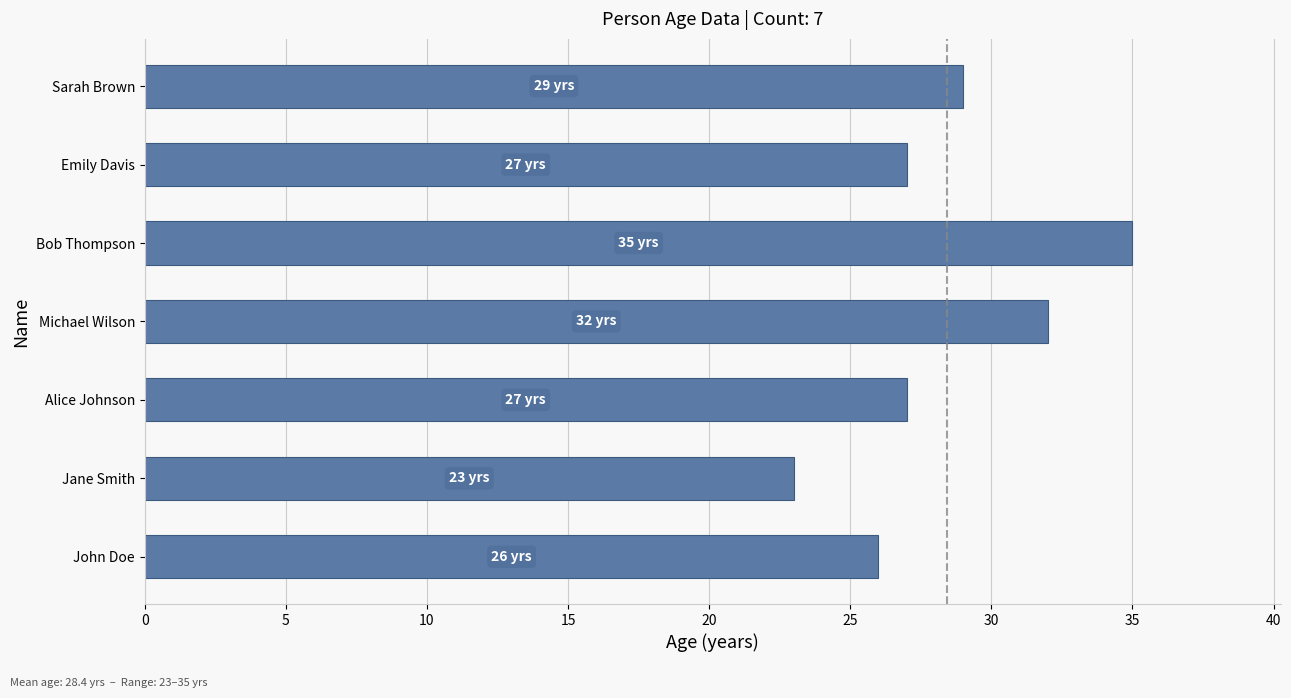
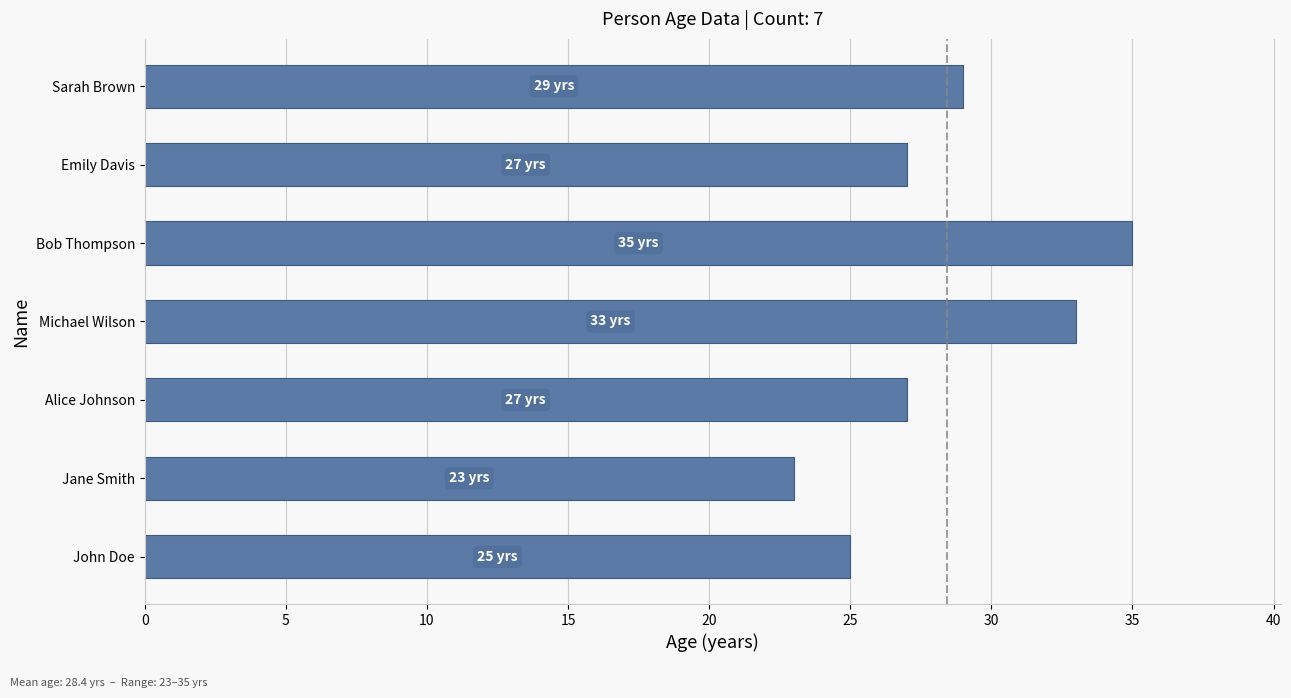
  {
-   "Michael Wilson": 32,
-   "John Doe": 26
+   "Michael Wilson": 33,
+   "John Doe": 25
  }
